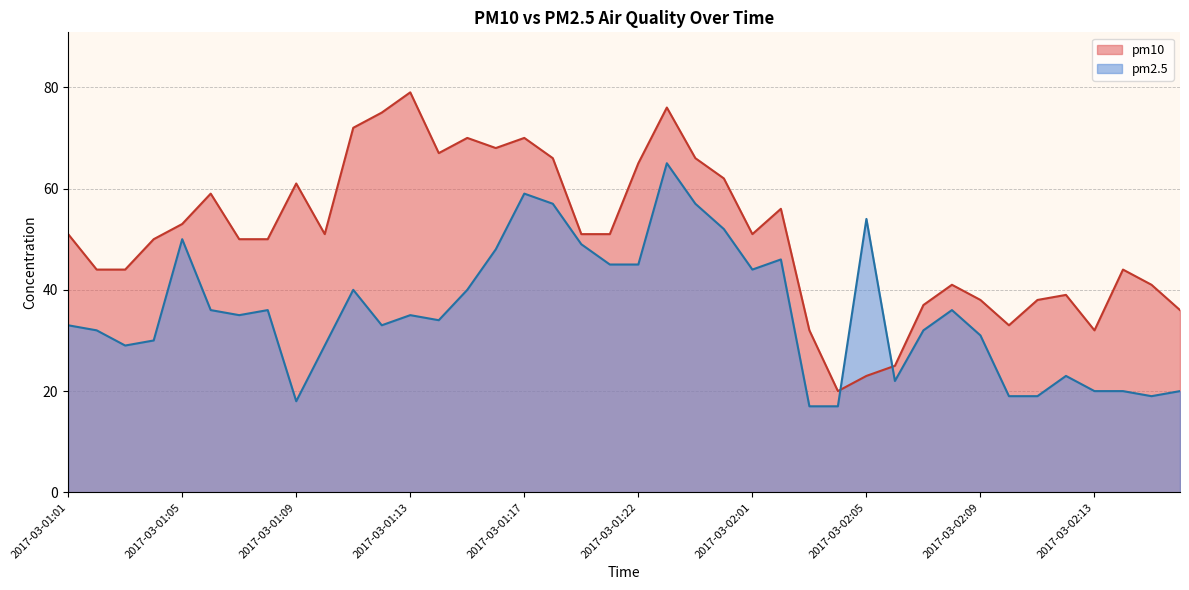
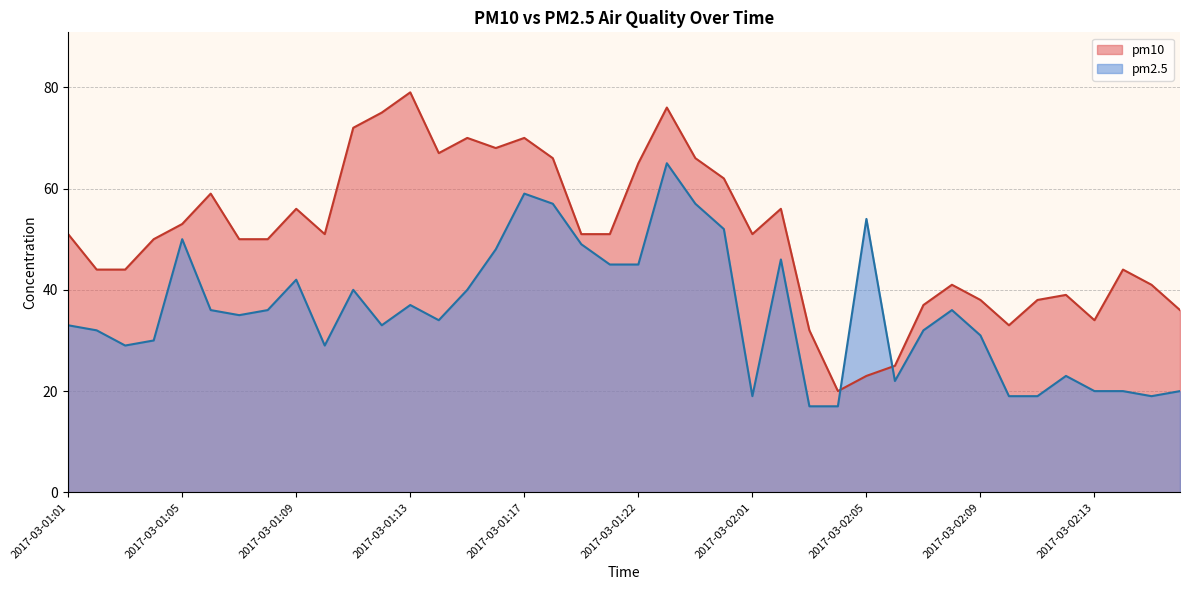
  {
    "pm10": {
      "2017-03-01:01": 51,
      "2017-03-01:05": 53,
-     "2017-03-01:09": 61,
+     "2017-03-01:09": 56,
      "2017-03-01:13": 79,
      "2017-03-01:17": 70,
      "2017-03-02:01": 51,
      "2017-03-02:05": 23,
      "2017-03-02:09": 38,
-     "2017-03-02:13": 32
+     "2017-03-02:13": 34
    },
    "pm2.5": {
      "2017-03-01:01": 33,
      "2017-03-01:05": 50,
-     "2017-03-01:09": 18,
-     "2017-03-01:13": 35,
+     "2017-03-01:09": 42,
+     "2017-03-01:13": 37,
      "2017-03-01:17": 59,
-     "2017-03-02:01": 44,
+     "2017-03-02:01": 19,
      "2017-03-02:05": 54,
      "2017-03-02:09": 31,
      "2017-03-02:13": 20
    }
  }
